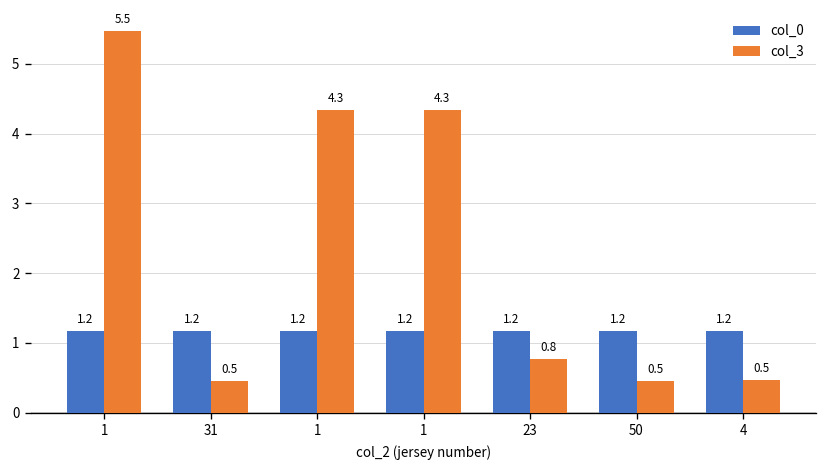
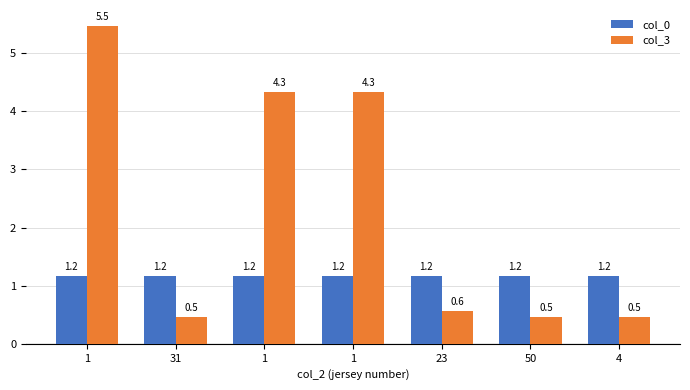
  {
    "col_0": {
      "31": 1.2,
      "23": 1.2,
      "50": 1.2,
      "4": 1.2
    },
    "col_3": {
      "31": 0.5,
-     "23": 0.8,
+     "23": 0.6,
      "50": 0.5,
      "4": 0.5
    }
  }
